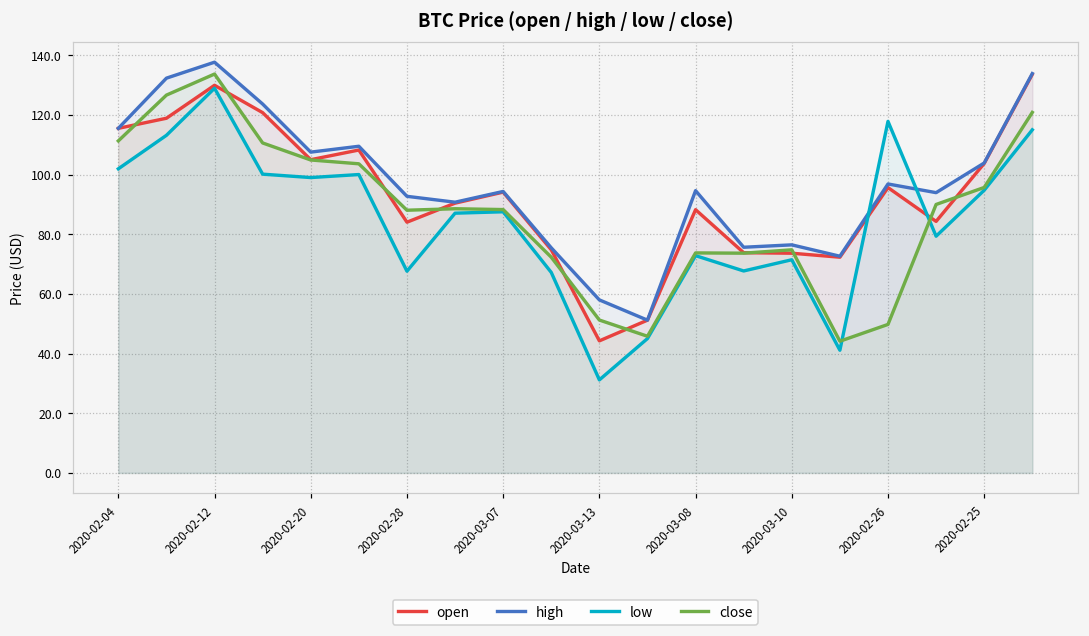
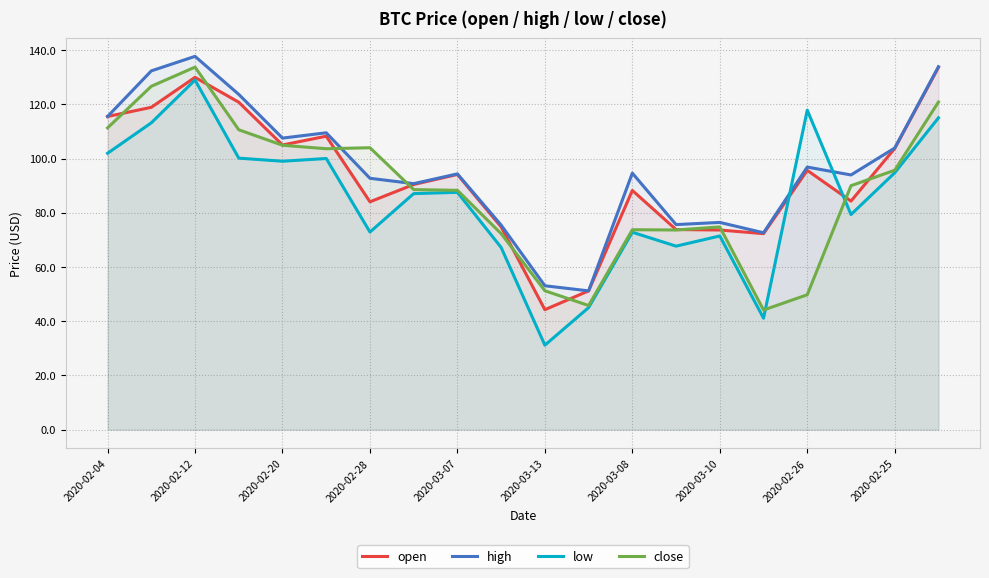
  {
    "open": {
      "2020-02-12": 130,
      "2020-02-28": 84,
      "2020-03-13": 44,
      "2020-03-08": 88,
      "2020-03-10": 74,
      "2020-02-26": 96
    },
    "high": {
      "2020-02-12": 138,
      "2020-02-20": 108,
      "2020-02-28": 93,
-     "2020-03-13": 58,
+     "2020-03-13": 53,
      "2020-03-08": 95,
      "2020-03-10": 76,
      "2020-02-26": 97
    },
    "low": {
      "2020-02-04": 102,
      "2020-02-12": 129,
      "2020-02-20": 99,
-     "2020-02-28": 68,
+     "2020-02-28": 73,
      "2020-03-13": 31,
      "2020-03-10": 71,
      "2020-02-26": 118
    },
    "close": {
      "2020-02-04": 111,
      "2020-02-12": 134,
-     "2020-02-28": 88,
+     "2020-02-28": 104,
      "2020-03-13": 51,
      "2020-03-10": 75,
      "2020-02-26": 50
    }
  }
